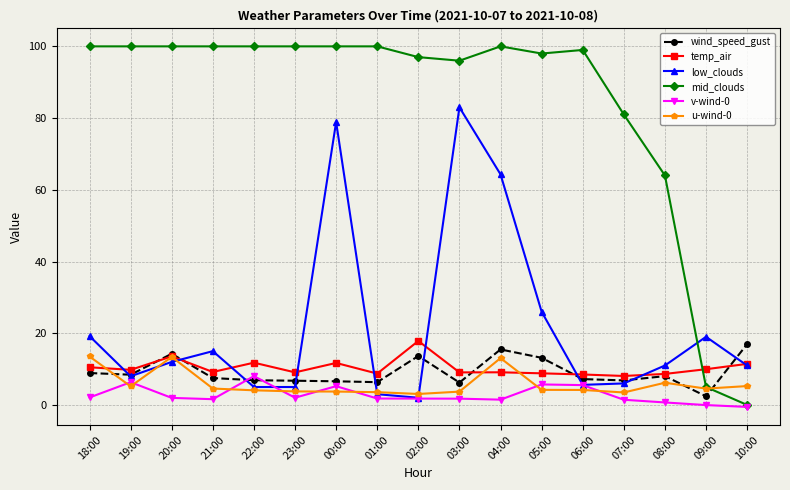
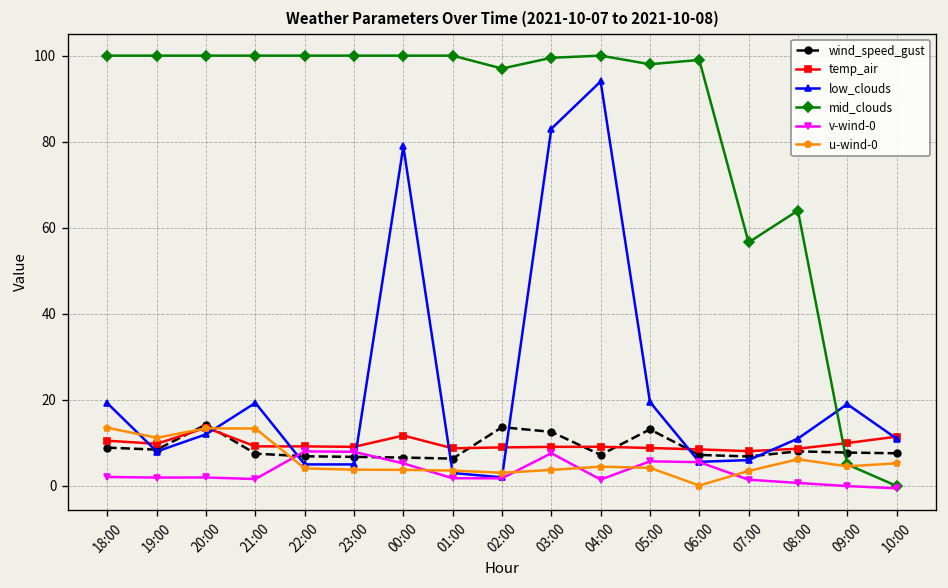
  {
    "wind_speed_gust": {
      "18:00": 9,
      "20:00": 14,
      "21:00": 8,
      "22:00": 7,
      "23:00": 7,
      "00:00": 7,
      "01:00": 6,
      "02:00": 14,
-     "03:00": 6,
-     "04:00": 15,
+     "03:00": 13,
+     "04:00": 7,
      "05:00": 13,
      "06:00": 7,
      "07:00": 7,
-     "09:00": 2,
-     "10:00": 17
+     "09:00": 8,
+     "10:00": 8
    },
    "temp_air": {
      "18:00": 11,
      "19:00": 10,
      "21:00": 9,
-     "22:00": 12,
+     "22:00": 9,
      "23:00": 9,
      "00:00": 12,
      "01:00": 9,
-     "02:00": 18,
+     "02:00": 9,
      "03:00": 9,
      "04:00": 9,
      "05:00": 9,
      "06:00": 8,
      "07:00": 8,
      "09:00": 10
    },
    "low_clouds": {
      "18:00": 19,
      "20:00": 12,
-     "21:00": 15,
+     "21:00": 19,
      "22:00": 5,
      "23:00": 5,
      "00:00": 79,
      "03:00": 83,
-     "04:00": 64,
-     "05:00": 26,
+     "04:00": 94,
+     "05:00": 20,
      "07:00": 6,
      "08:00": 11,
      "09:00": 19
    },
    "mid_clouds": {
      "18:00": 100,
      "19:00": 100,
      "20:00": 100,
      "21:00": 100,
      "22:00": 100,
      "23:00": 100,
      "00:00": 100,
      "01:00": 100,
      "02:00": 97,
-     "03:00": 96,
+     "03:00": 100,
      "04:00": 100,
      "05:00": 98,
      "06:00": 99,
-     "07:00": 81,
+     "07:00": 57,
      "08:00": 64
    },
    "v-wind-0": {
      "18:00": 2,
-     "19:00": 6,
+     "19:00": 2,
      "20:00": 2,
      "21:00": 2,
      "22:00": 8,
-     "23:00": 2,
+     "23:00": 8,
      "00:00": 5,
      "01:00": 2,
-     "03:00": 2,
+     "03:00": 8,
      "04:00": 1,
      "05:00": 6,
      "07:00": 1,
      "08:00": 1,
      "09:00": 0
    },
    "u-wind-0": {
      "18:00": 14,
-     "19:00": 5,
-     "21:00": 5,
+     "19:00": 11,
+     "21:00": 13,
      "22:00": 4,
      "23:00": 4,
      "00:00": 4,
      "02:00": 3,
      "03:00": 4,
-     "04:00": 13,
+     "04:00": 4,
      "05:00": 4,
-     "06:00": 4,
+     "06:00": 0,
      "07:00": 3,
      "08:00": 6,
      "10:00": 5
    }
  }
